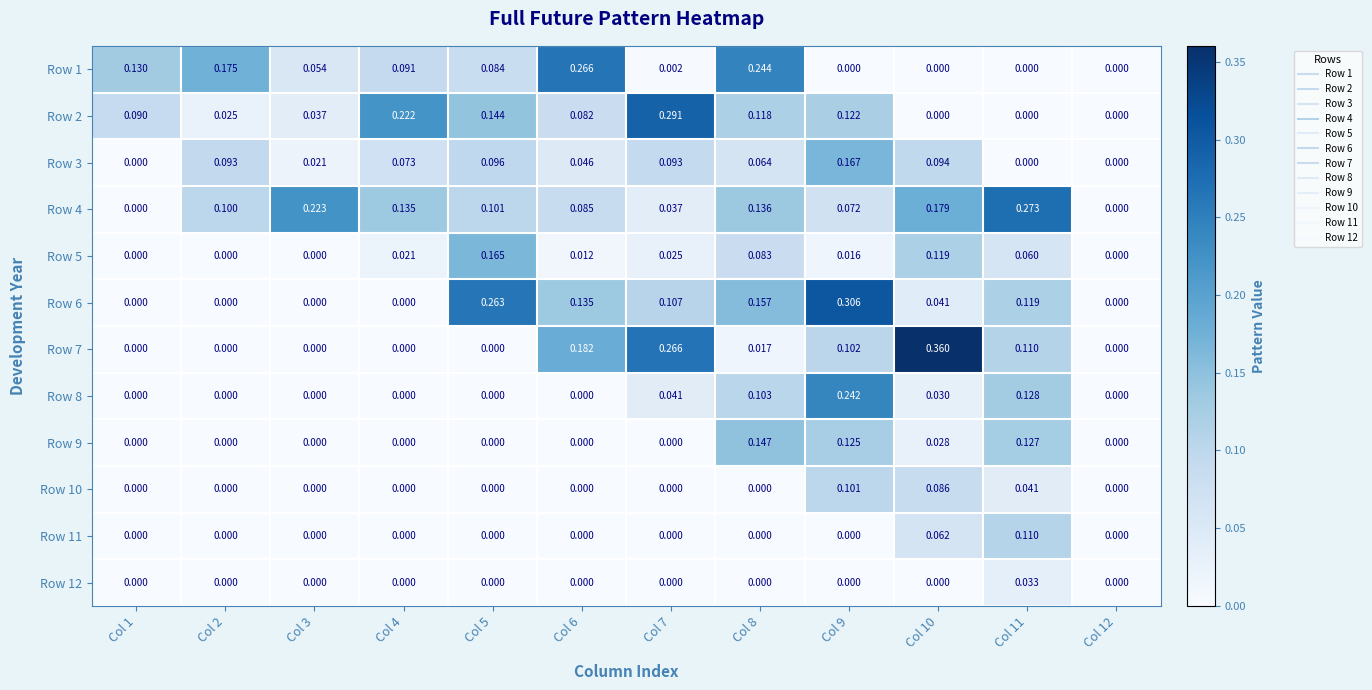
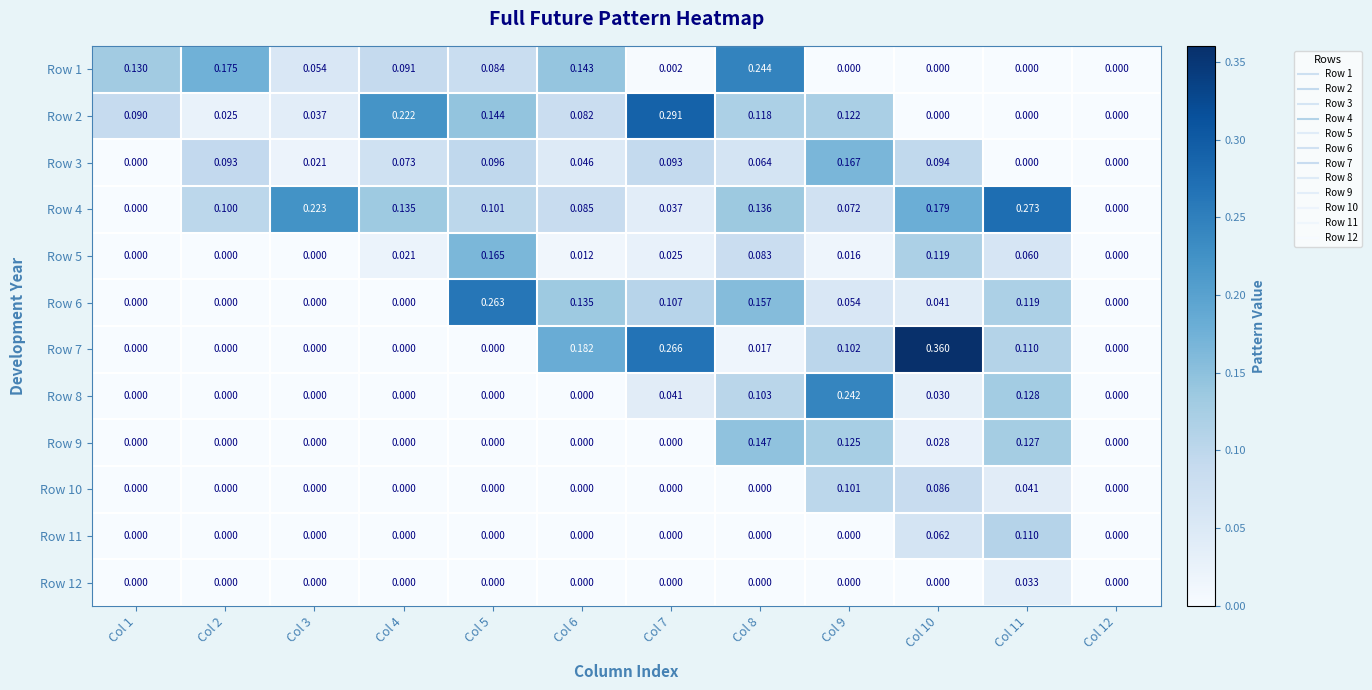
  {
    "Row 1": {
      "Col 1": 0.130,
      "Col 2": 0.175,
      "Col 3": 0.054,
      "Col 4": 0.091,
      "Col 5": 0.084,
-     "Col 6": 0.266,
+     "Col 6": 0.143,
      "Col 7": 0.002,
      "Col 8": 0.244,
      "Col 9": 0.000,
      "Col 10": 0.000,
      "Col 11": 0.000,
      "Col 12": 0.000
    },
    "Row 2": {
      "Col 1": 0.090,
      "Col 2": 0.025,
      "Col 3": 0.037,
      "Col 4": 0.222,
      "Col 5": 0.144,
      "Col 6": 0.082,
      "Col 7": 0.291,
      "Col 8": 0.118,
      "Col 9": 0.122,
      "Col 10": 0.000,
      "Col 11": 0.000,
      "Col 12": 0.000
    },
    "Row 3": {
      "Col 1": 0.000,
      "Col 2": 0.093,
      "Col 3": 0.021,
      "Col 4": 0.073,
      "Col 5": 0.096,
      "Col 6": 0.046,
      "Col 7": 0.093,
      "Col 8": 0.064,
      "Col 9": 0.167,
      "Col 10": 0.094,
      "Col 11": 0.000,
      "Col 12": 0.000
    },
    "Row 4": {
      "Col 1": 0.000,
      "Col 2": 0.100,
      "Col 3": 0.223,
      "Col 4": 0.135,
      "Col 5": 0.101,
      "Col 6": 0.085,
      "Col 7": 0.037,
      "Col 8": 0.136,
      "Col 9": 0.072,
      "Col 10": 0.179,
      "Col 11": 0.273,
      "Col 12": 0.000
    },
    "Row 5": {
      "Col 1": 0.000,
      "Col 2": 0.000,
      "Col 3": 0.000,
      "Col 4": 0.021,
      "Col 5": 0.165,
      "Col 6": 0.012,
      "Col 7": 0.025,
      "Col 8": 0.083,
      "Col 9": 0.016,
      "Col 10": 0.119,
      "Col 11": 0.060,
      "Col 12": 0.000
    },
    "Row 6": {
      "Col 1": 0.000,
      "Col 2": 0.000,
      "Col 3": 0.000,
      "Col 4": 0.000,
      "Col 5": 0.263,
      "Col 6": 0.135,
      "Col 7": 0.107,
      "Col 8": 0.157,
-     "Col 9": 0.306,
+     "Col 9": 0.054,
      "Col 10": 0.041,
      "Col 11": 0.119,
      "Col 12": 0.000
    },
    "Row 7": {
      "Col 1": 0.000,
      "Col 2": 0.000,
      "Col 3": 0.000,
      "Col 4": 0.000,
      "Col 5": 0.000,
      "Col 6": 0.182,
      "Col 7": 0.266,
      "Col 8": 0.017,
      "Col 9": 0.102,
      "Col 10": 0.360,
      "Col 11": 0.110,
      "Col 12": 0.000
    },
    "Row 8": {
      "Col 1": 0.000,
      "Col 2": 0.000,
      "Col 3": 0.000,
      "Col 4": 0.000,
      "Col 5": 0.000,
      "Col 6": 0.000,
      "Col 7": 0.041,
      "Col 8": 0.103,
      "Col 9": 0.242,
      "Col 10": 0.030,
      "Col 11": 0.128,
      "Col 12": 0.000
    },
    "Row 9": {
      "Col 1": 0.000,
      "Col 2": 0.000,
      "Col 3": 0.000,
      "Col 4": 0.000,
      "Col 5": 0.000,
      "Col 6": 0.000,
      "Col 7": 0.000,
      "Col 8": 0.147,
      "Col 9": 0.125,
      "Col 10": 0.028,
      "Col 11": 0.127,
      "Col 12": 0.000
    },
    "Row 10": {
      "Col 1": 0.000,
      "Col 2": 0.000,
      "Col 3": 0.000,
      "Col 4": 0.000,
      "Col 5": 0.000,
      "Col 6": 0.000,
      "Col 7": 0.000,
      "Col 8": 0.000,
      "Col 9": 0.101,
      "Col 10": 0.086,
      "Col 11": 0.041,
      "Col 12": 0.000
    },
    "Row 11": {
      "Col 1": 0.000,
      "Col 2": 0.000,
      "Col 3": 0.000,
      "Col 4": 0.000,
      "Col 5": 0.000,
      "Col 6": 0.000,
      "Col 7": 0.000,
      "Col 8": 0.000,
      "Col 9": 0.000,
      "Col 10": 0.062,
      "Col 11": 0.110,
      "Col 12": 0.000
    },
    "Row 12": {
      "Col 1": 0.000,
      "Col 2": 0.000,
      "Col 3": 0.000,
      "Col 4": 0.000,
      "Col 5": 0.000,
      "Col 6": 0.000,
      "Col 7": 0.000,
      "Col 8": 0.000,
      "Col 9": 0.000,
      "Col 10": 0.000,
      "Col 11": 0.033,
      "Col 12": 0.000
    }
  }
